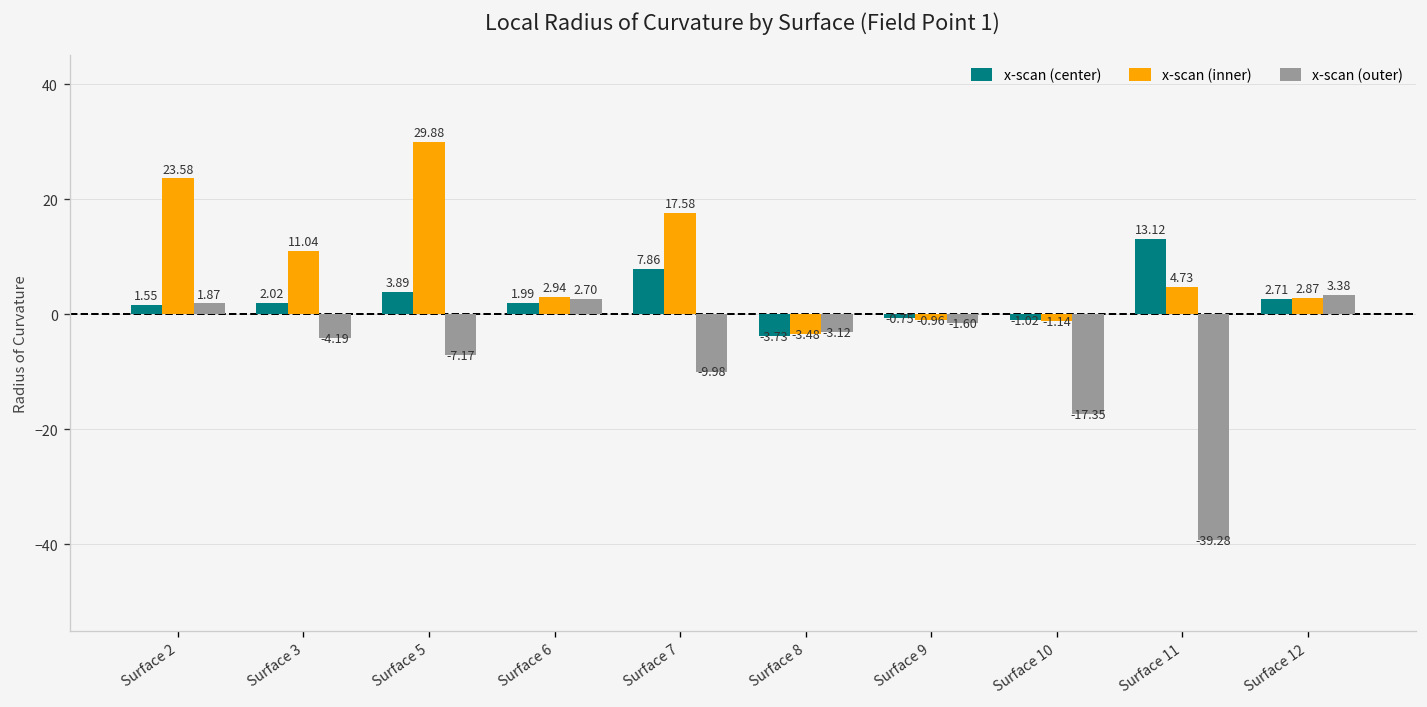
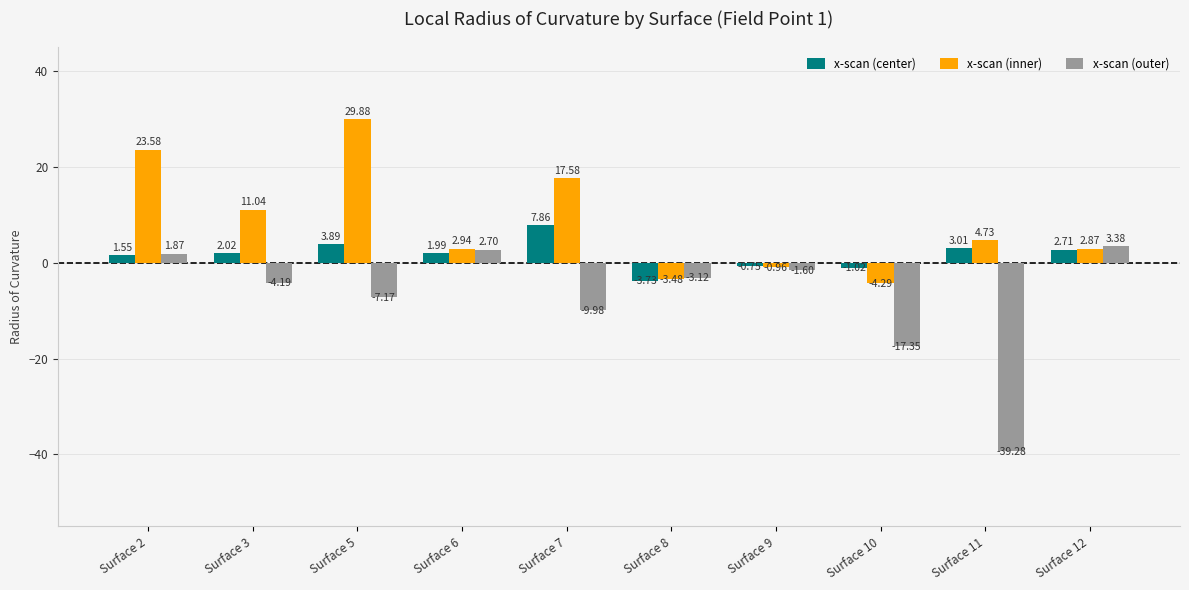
  {
    "x-scan (center)": {
      "Surface 2": 1.55,
      "Surface 3": 2.02,
      "Surface 5": 3.89,
      "Surface 6": 1.99,
      "Surface 7": 7.86,
      "Surface 8": -3.73,
      "Surface 9": -0.75,
      "Surface 10": -1.02,
-     "Surface 11": 13.12,
+     "Surface 11": 3.01,
      "Surface 12": 2.71
    },
    "x-scan (inner)": {
      "Surface 2": 23.58,
      "Surface 3": 11.04,
      "Surface 5": 29.88,
      "Surface 6": 2.94,
      "Surface 7": 17.58,
      "Surface 8": -3.48,
      "Surface 9": -0.96,
-     "Surface 10": -1.14,
+     "Surface 10": -4.29,
      "Surface 11": 4.73,
      "Surface 12": 2.87
    },
    "x-scan (outer)": {
      "Surface 2": 1.87,
      "Surface 3": -4.19,
      "Surface 5": -7.17,
      "Surface 6": 2.70,
      "Surface 7": -9.98,
      "Surface 8": -3.12,
      "Surface 9": -1.60,
      "Surface 10": -17.35,
      "Surface 11": -39.28,
      "Surface 12": 3.38
    }
  }
